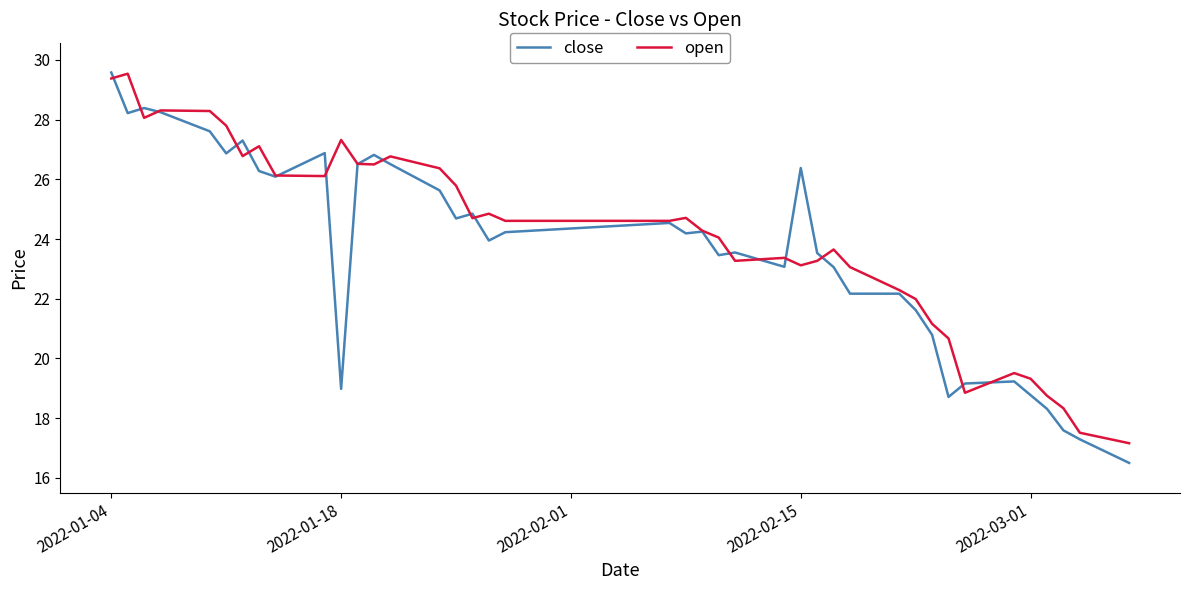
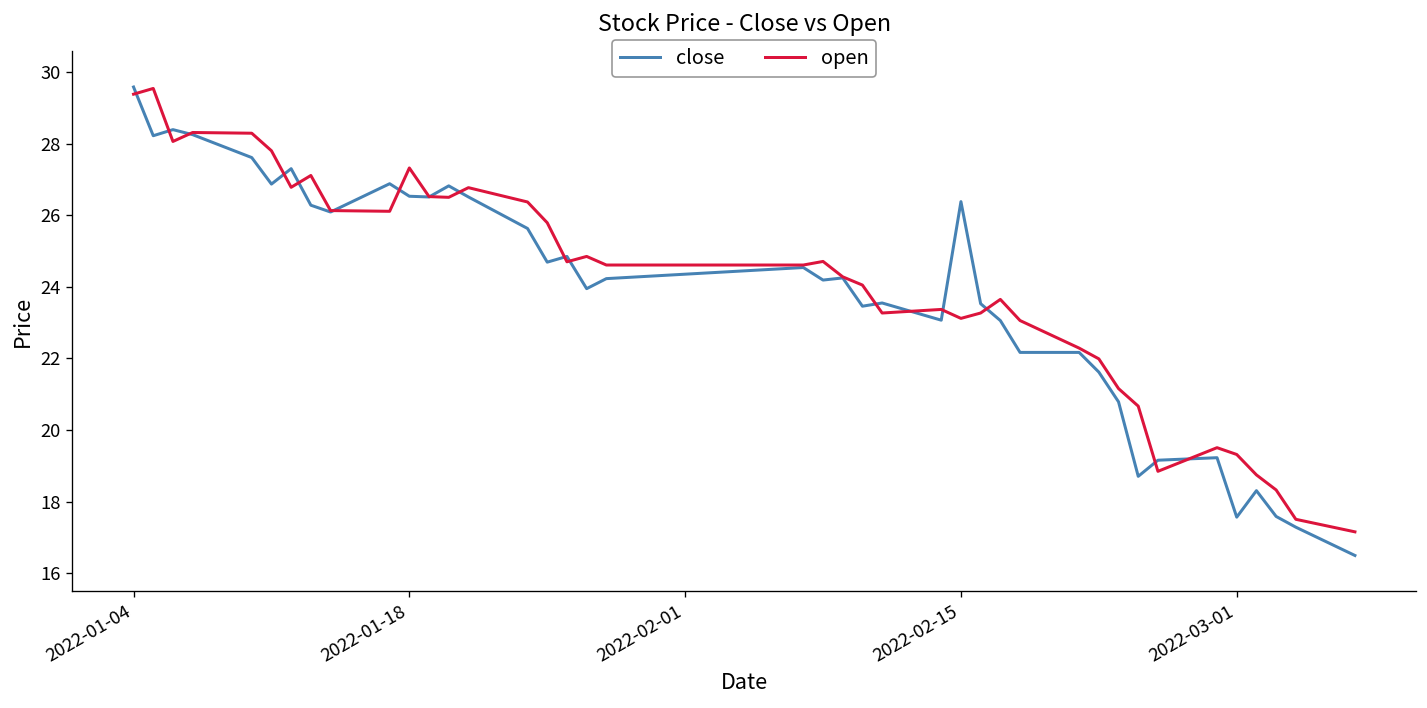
  {
    "close": {
      "2022-01-04": 29.6,
-     "2022-01-18": 19.0,
+     "2022-01-18": 26.5,
      "2022-02-15": 26.4,
-     "2022-03-01": 18.8
+     "2022-03-01": 17.6
    },
    "open": {
      "2022-01-04": 29.4,
      "2022-01-18": 27.3,
      "2022-02-15": 23.1,
      "2022-03-01": 19.3
    }
  }
